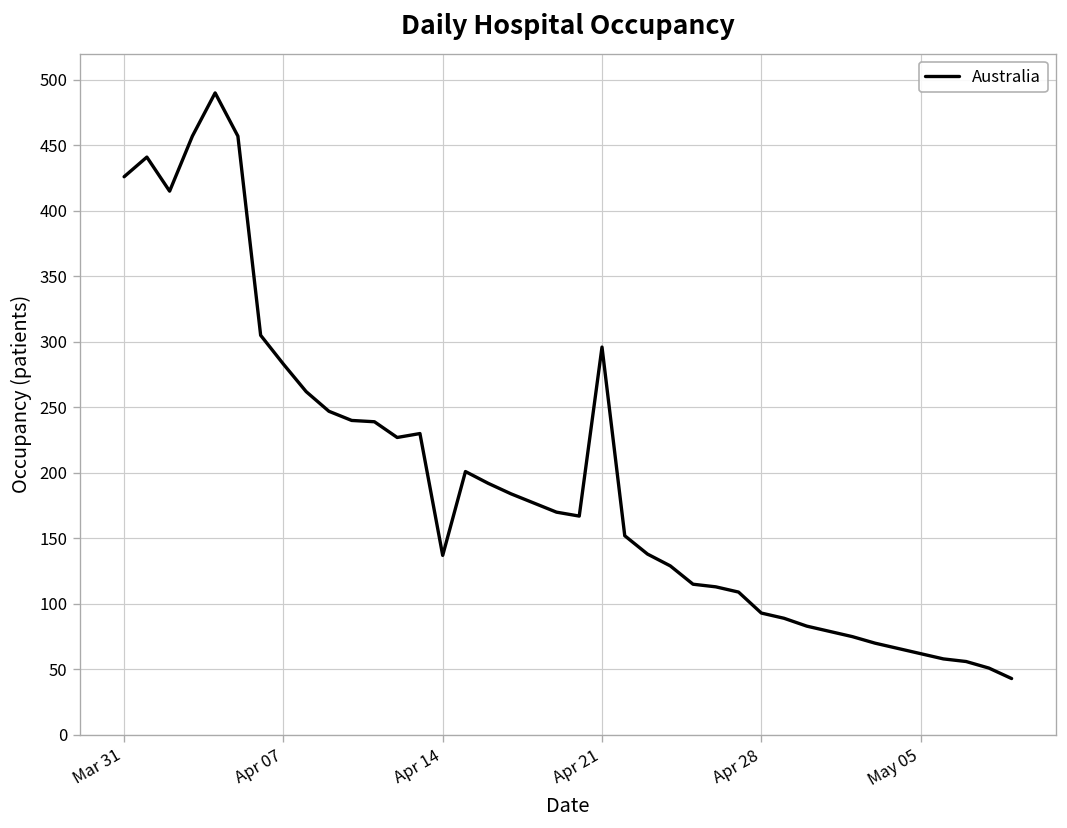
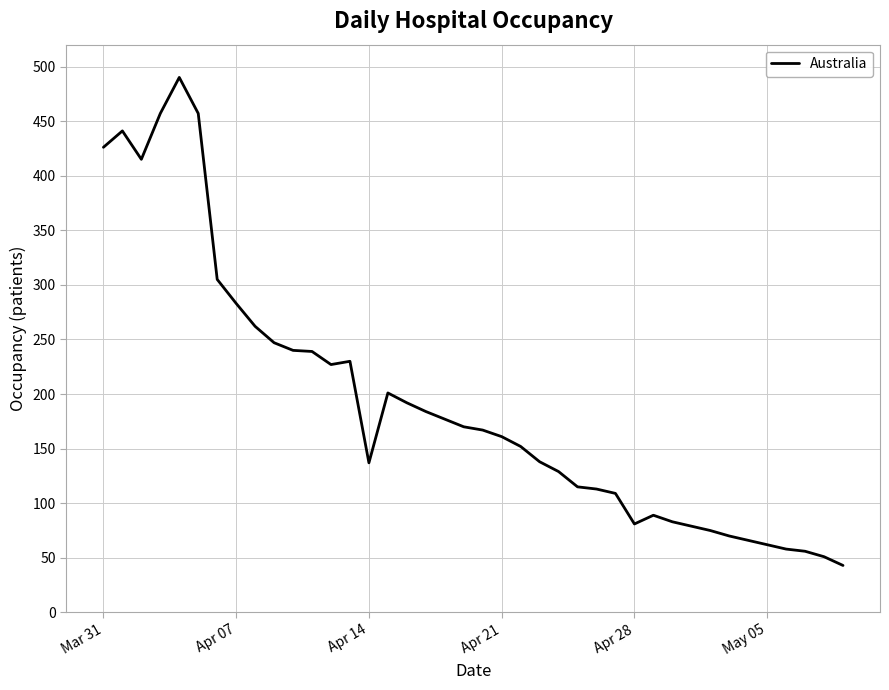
  {
    "Mar 31": 426,
    "Apr 07": 283,
    "Apr 14": 137,
-   "Apr 21": 296,
-   "Apr 28": 93,
+   "Apr 21": 161,
+   "Apr 28": 81,
    "May 05": 62
  }
